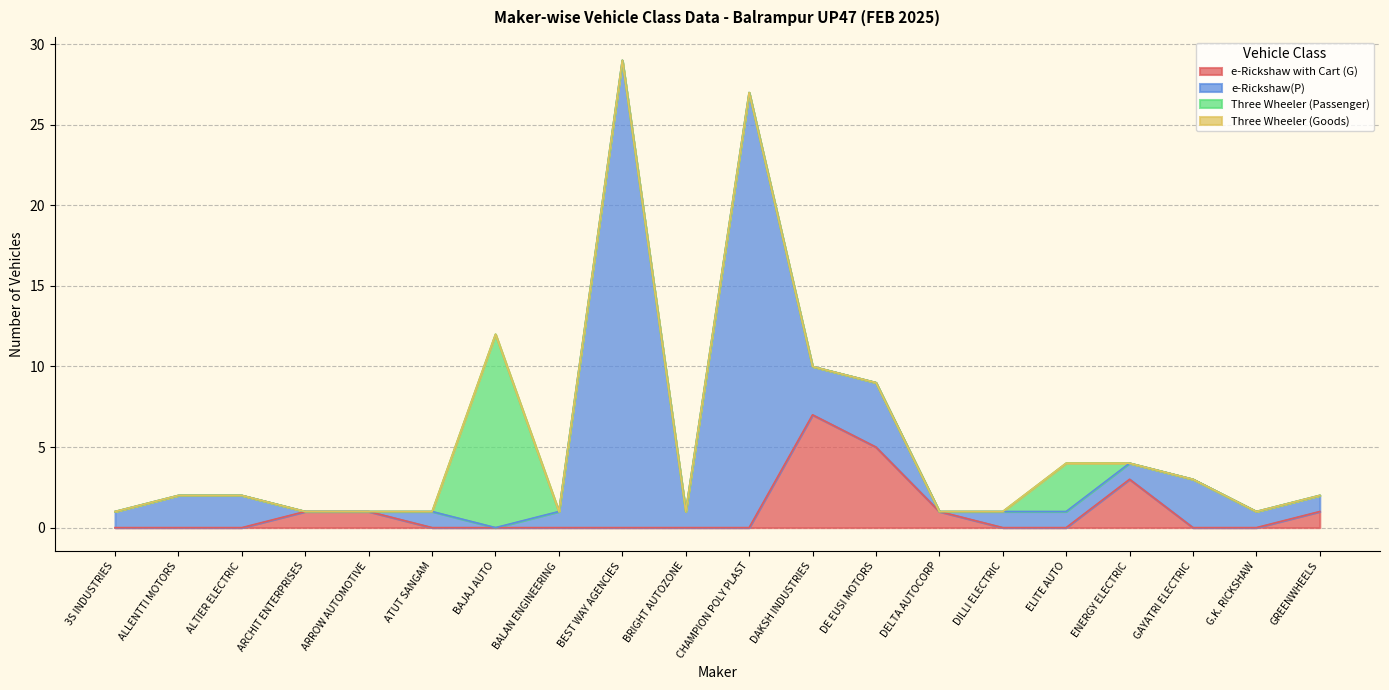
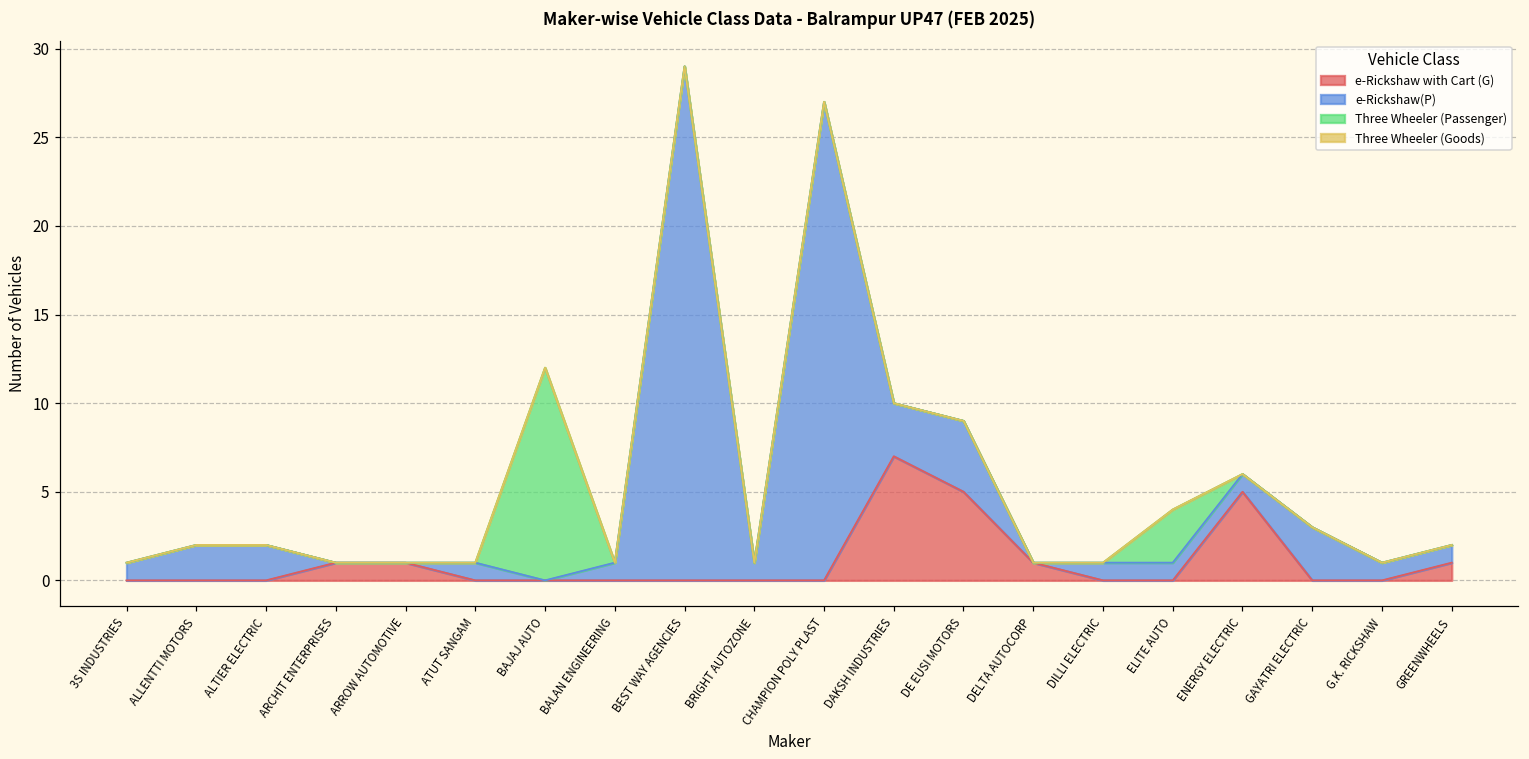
  {
    "e-Rickshaw with Cart (G)": {
      "3S INDUSTRIES": 0,
      "ALLENTTI MOTORS": 0,
      "ALTIER ELECTRIC": 0,
      "ATUT SANGAM": 0,
      "BALAN ENGINEERING": 0,
      "BEST WAY AGENCIES": 0,
      "BRIGHT AUTOZONE": 0,
      "CHAMPION POLY PLAST": 0,
      "DAKSH INDUSTRIES": 7,
      "DE EUSI MOTORS": 5,
      "DILLI ELECTRIC": 0,
      "ELITE AUTO": 0,
-     "ENERGY ELECTRIC": 3,
+     "ENERGY ELECTRIC": 5,
      "GAYATRI ELECTRIC": 0,
      "G.K. RICKSHAW": 0,
      "GREENWHEELS": 1
    },
    "e-Rickshaw(P)": {
      "ELITE AUTO": 1
    }
  }
